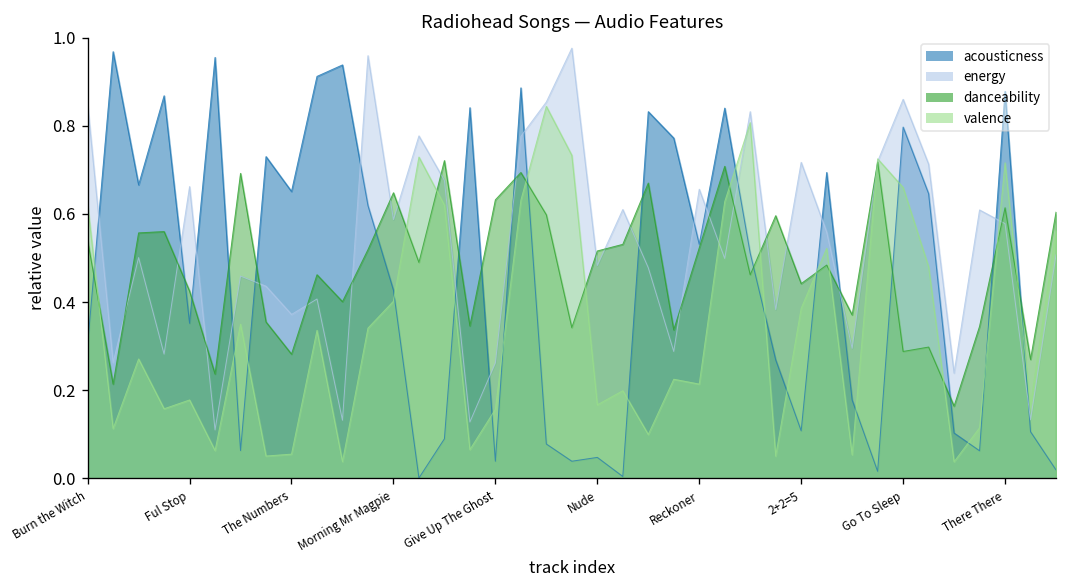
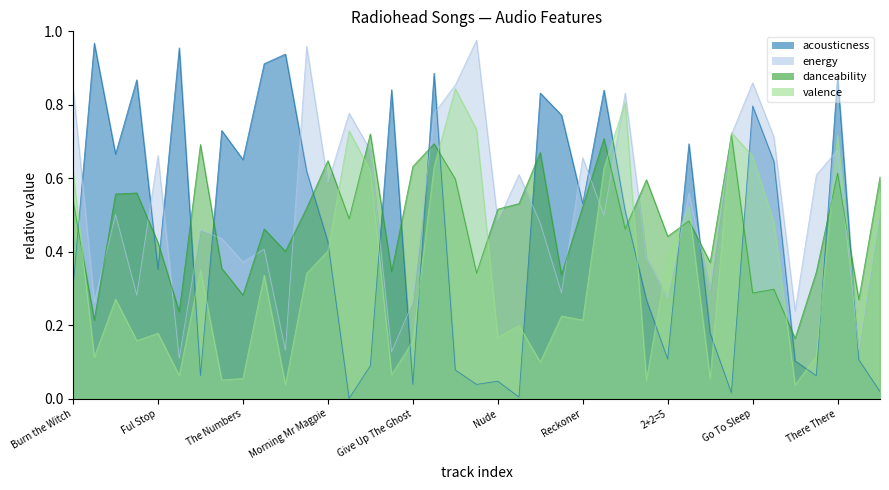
  {
    "acousticness": {
      "Burn the Witch": 0.30,
      "Ful Stop": 0.35,
      "The Numbers": 0.65,
      "Morning Mr Magpie": 0.43,
      "Give Up The Ghost": 0.04,
      "Nude": 0.05,
      "Reckoner": 0.53,
      "2+2=5": 0.11,
      "Go To Sleep": 0.80
    },
    "energy": {
      "Burn the Witch": 0.85,
      "Ful Stop": 0.66,
      "The Numbers": 0.37,
      "Morning Mr Magpie": 0.59,
      "Give Up The Ghost": 0.26,
      "Nude": 0.48,
      "Reckoner": 0.66,
-     "2+2=5": 0.72,
+     "2+2=5": 0.27,
      "Go To Sleep": 0.86,
-     "There There": 0.58
+     "There There": 0.68
    },
    "danceability": {
      "Burn the Witch": 0.54,
      "Ful Stop": 0.43,
      "The Numbers": 0.28,
      "Morning Mr Magpie": 0.65,
      "Give Up The Ghost": 0.63,
      "Nude": 0.52,
      "Reckoner": 0.52,
      "2+2=5": 0.44,
      "Go To Sleep": 0.29,
      "There There": 0.61
    },
    "valence": {
      "Burn the Witch": 0.62,
      "Ful Stop": 0.18,
      "The Numbers": 0.06,
      "Morning Mr Magpie": 0.40,
      "Give Up The Ghost": 0.16,
      "Nude": 0.17,
      "Reckoner": 0.21,
      "2+2=5": 0.39,
      "Go To Sleep": 0.66,
      "There There": 0.72
    }
  }
